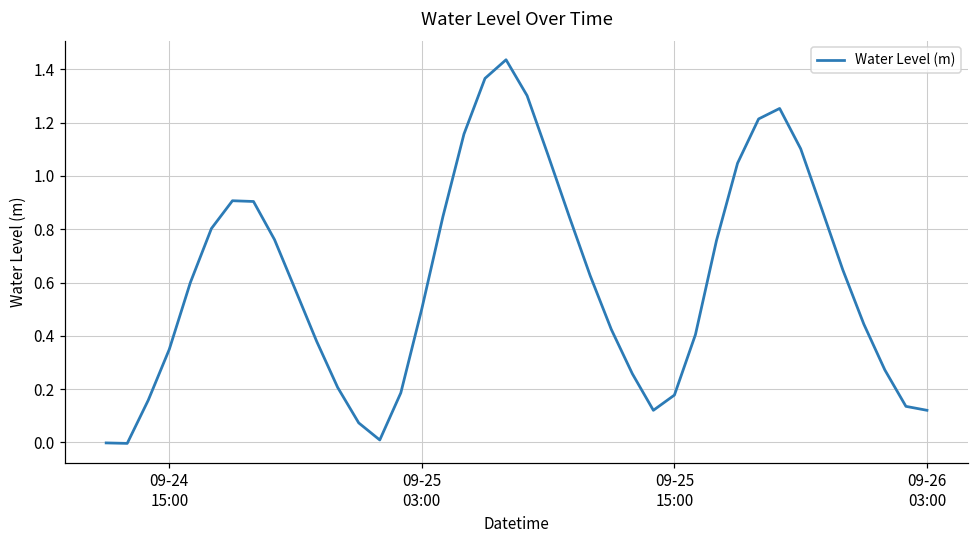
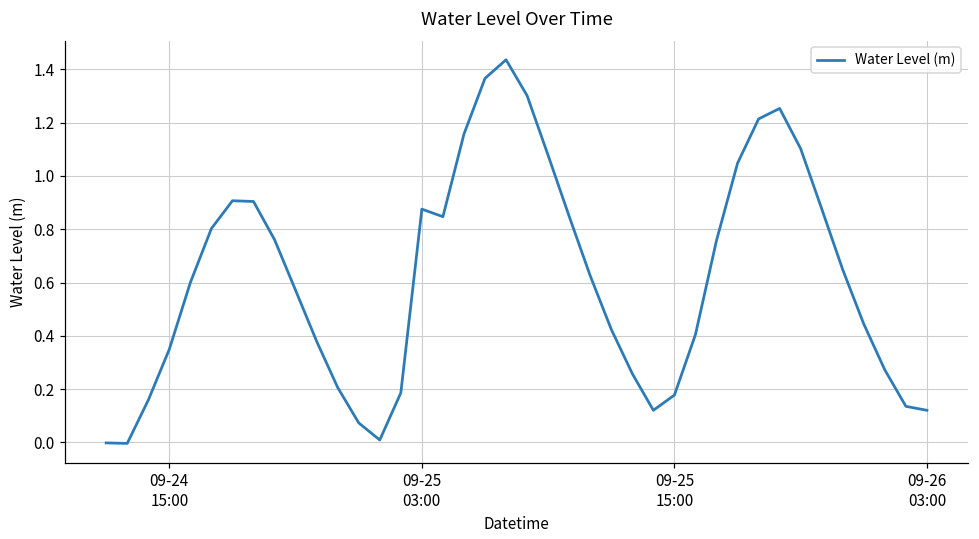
  {
    "09-24 15:00": 0.35,
-   "09-25 03:00": 0.50,
+   "09-25 03:00": 0.88,
    "09-25 15:00": 0.18,
    "09-26 03:00": 0.12
  }
